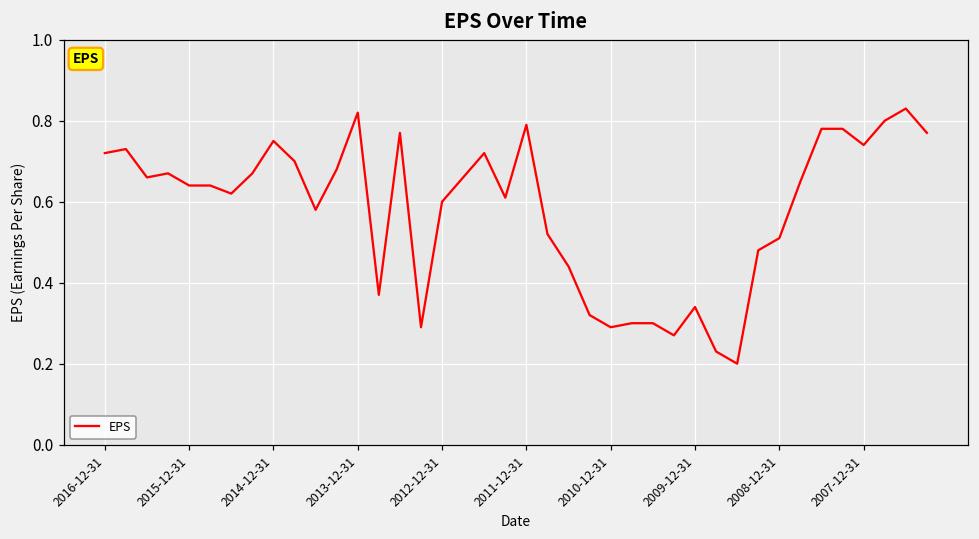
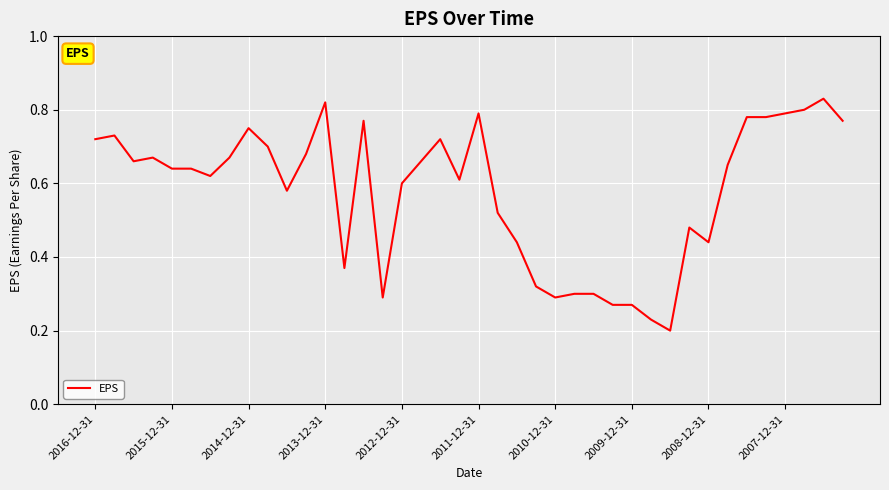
  {
    "2016-12-31": 0.72,
    "2015-12-31": 0.64,
    "2014-12-31": 0.75,
    "2013-12-31": 0.82,
    "2012-12-31": 0.60,
    "2011-12-31": 0.79,
    "2010-12-31": 0.29,
-   "2009-12-31": 0.34,
-   "2008-12-31": 0.51,
-   "2007-12-31": 0.74
+   "2009-12-31": 0.27,
+   "2008-12-31": 0.44,
+   "2007-12-31": 0.79
  }
